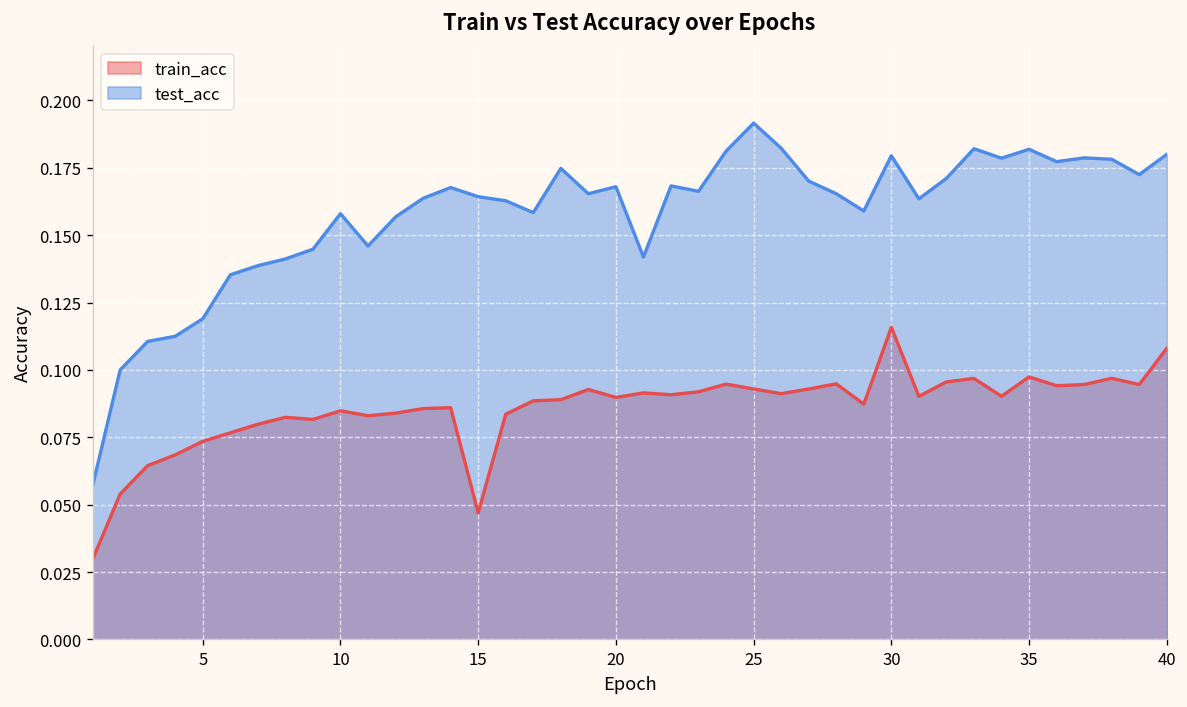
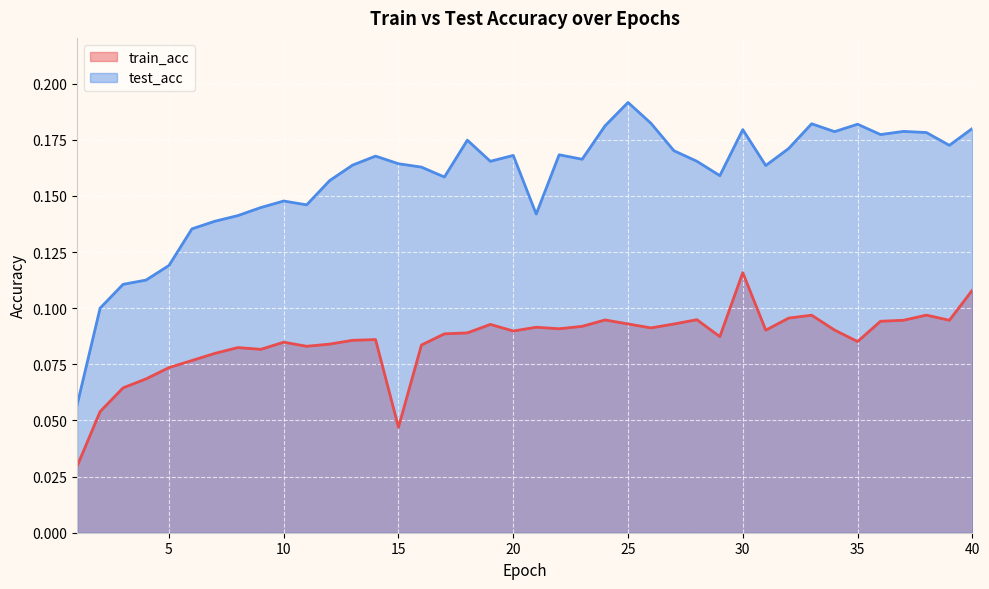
  {
    "train_acc": {
      "5": 0.074,
      "10": 0.085,
      "15": 0.047,
      "20": 0.090,
      "25": 0.093,
      "30": 0.116,
-     "35": 0.097,
+     "35": 0.085,
      "40": 0.108
    },
    "test_acc": {
      "5": 0.119,
-     "10": 0.158,
+     "10": 0.148,
      "15": 0.164,
      "20": 0.168,
      "25": 0.192,
      "30": 0.180,
      "35": 0.182,
      "40": 0.180
    }
  }
